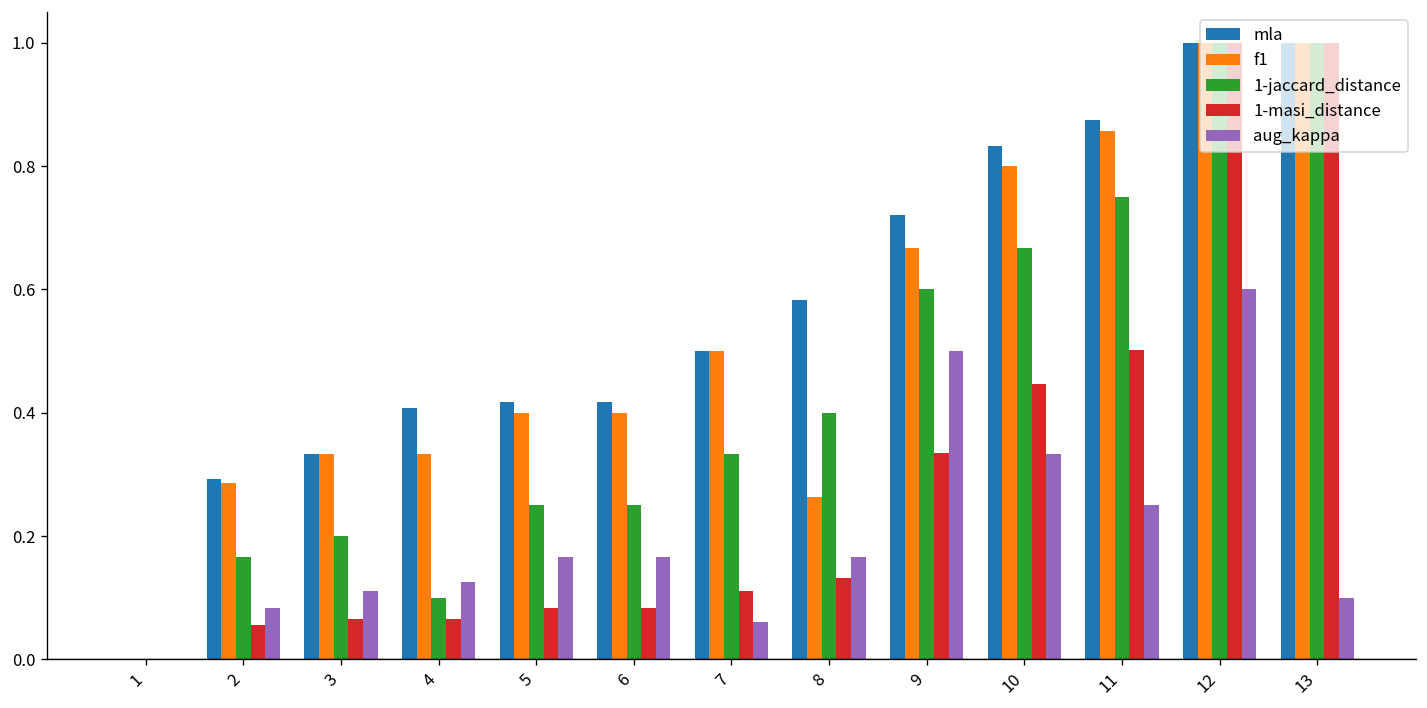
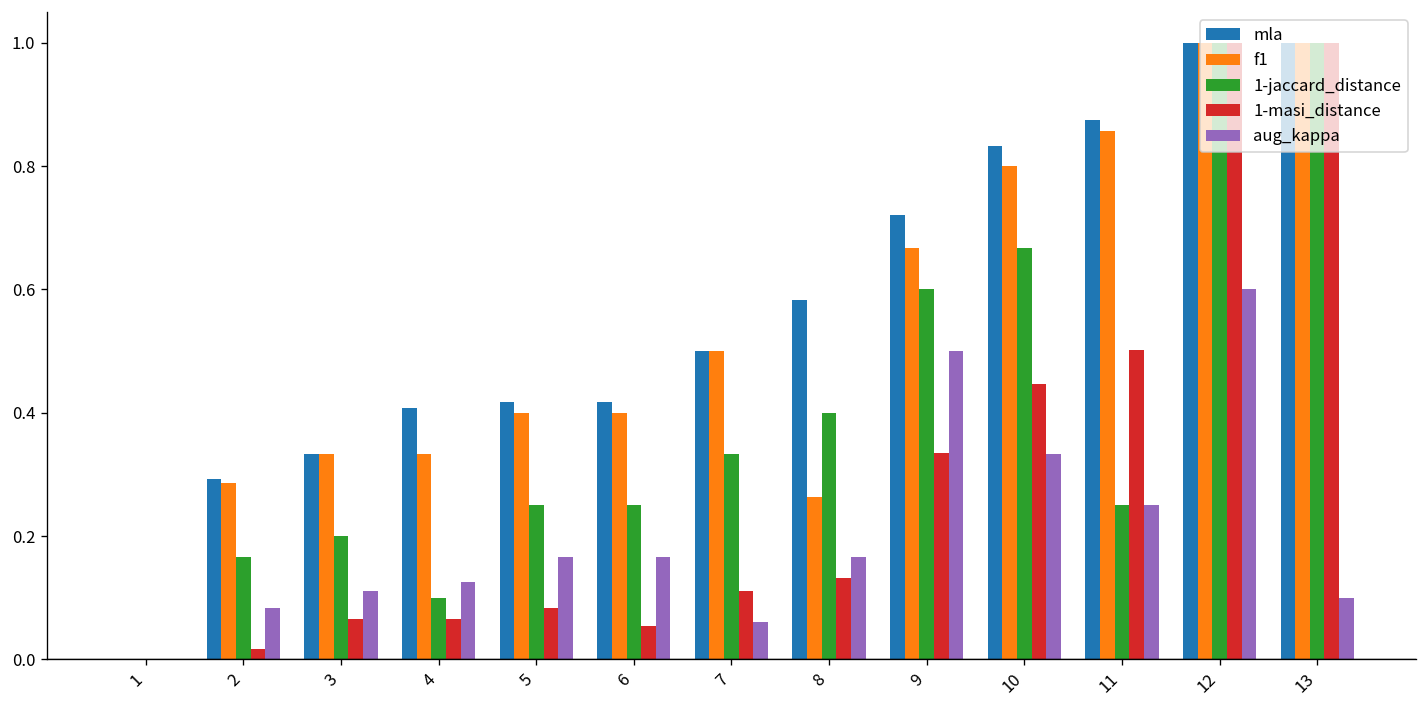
  {
    "mla": {
      "1": 0.00,
      "2": 0.29,
      "3": 0.33,
      "4": 0.41,
      "5": 0.42,
      "6": 0.42,
      "7": 0.50,
      "8": 0.58,
      "9": 0.72,
      "10": 0.83,
      "11": 0.88,
      "12": 1.00
    },
    "f1": {
      "1": 0.00,
      "2": 0.29,
      "3": 0.33,
      "4": 0.33,
      "5": 0.40,
      "6": 0.40,
      "7": 0.50,
      "8": 0.26,
      "9": 0.67,
      "10": 0.80,
      "11": 0.86
    },
    "1-jaccard_distance": {
      "1": 0.00,
      "2": 0.17,
      "3": 0.20,
      "4": 0.10,
      "5": 0.25,
      "6": 0.25,
      "7": 0.33,
      "8": 0.40,
      "9": 0.60,
      "10": 0.67,
-     "11": 0.75
+     "11": 0.25
    },
    "1-masi_distance": {
      "1": 0.00,
-     "2": 0.06,
+     "2": 0.02,
      "3": 0.07,
      "4": 0.07,
      "5": 0.08,
-     "6": 0.08,
+     "6": 0.05,
      "7": 0.11,
      "8": 0.13,
      "9": 0.34,
      "10": 0.45,
      "11": 0.50
    },
    "aug_kappa": {
      "1": 0.00,
      "2": 0.08,
      "3": 0.11,
      "4": 0.13,
      "5": 0.17,
      "6": 0.17,
      "7": 0.06,
      "8": 0.17,
      "9": 0.50,
      "10": 0.33,
      "11": 0.25,
      "12": 0.60,
      "13": 0.10
    }
  }
